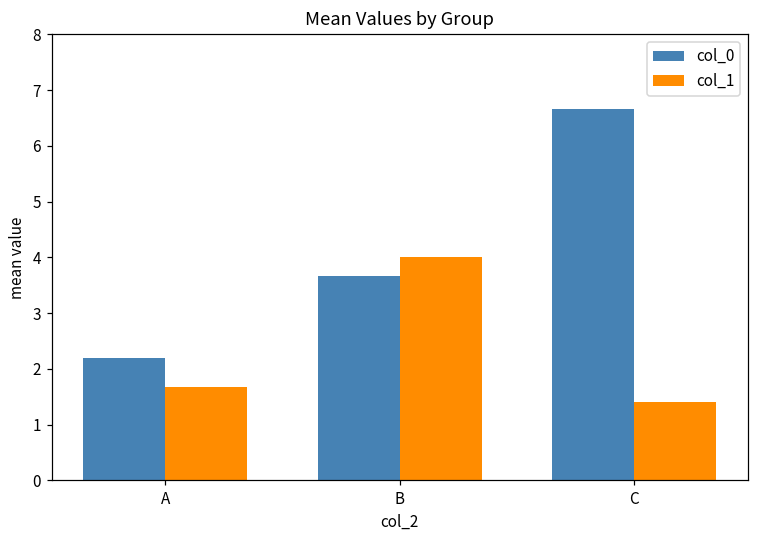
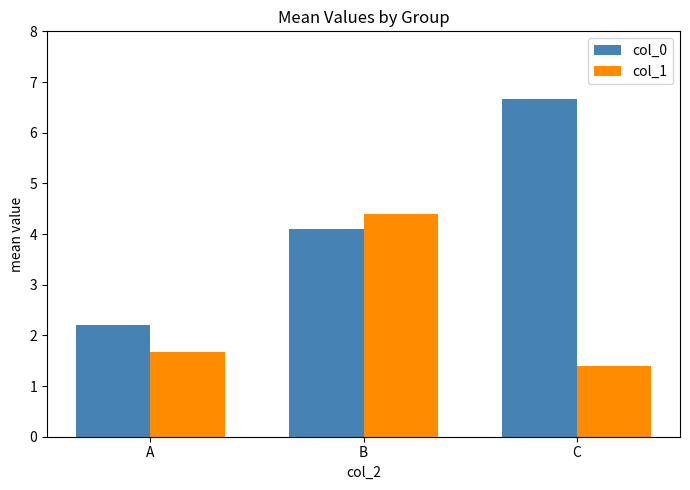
  {
    "col_0": {
      "A": 2.2,
-     "B": 3.7,
+     "B": 4.1,
      "C": 6.7
    },
    "col_1": {
      "A": 1.7,
-     "B": 4.0,
+     "B": 4.4,
      "C": 1.4
    }
  }
